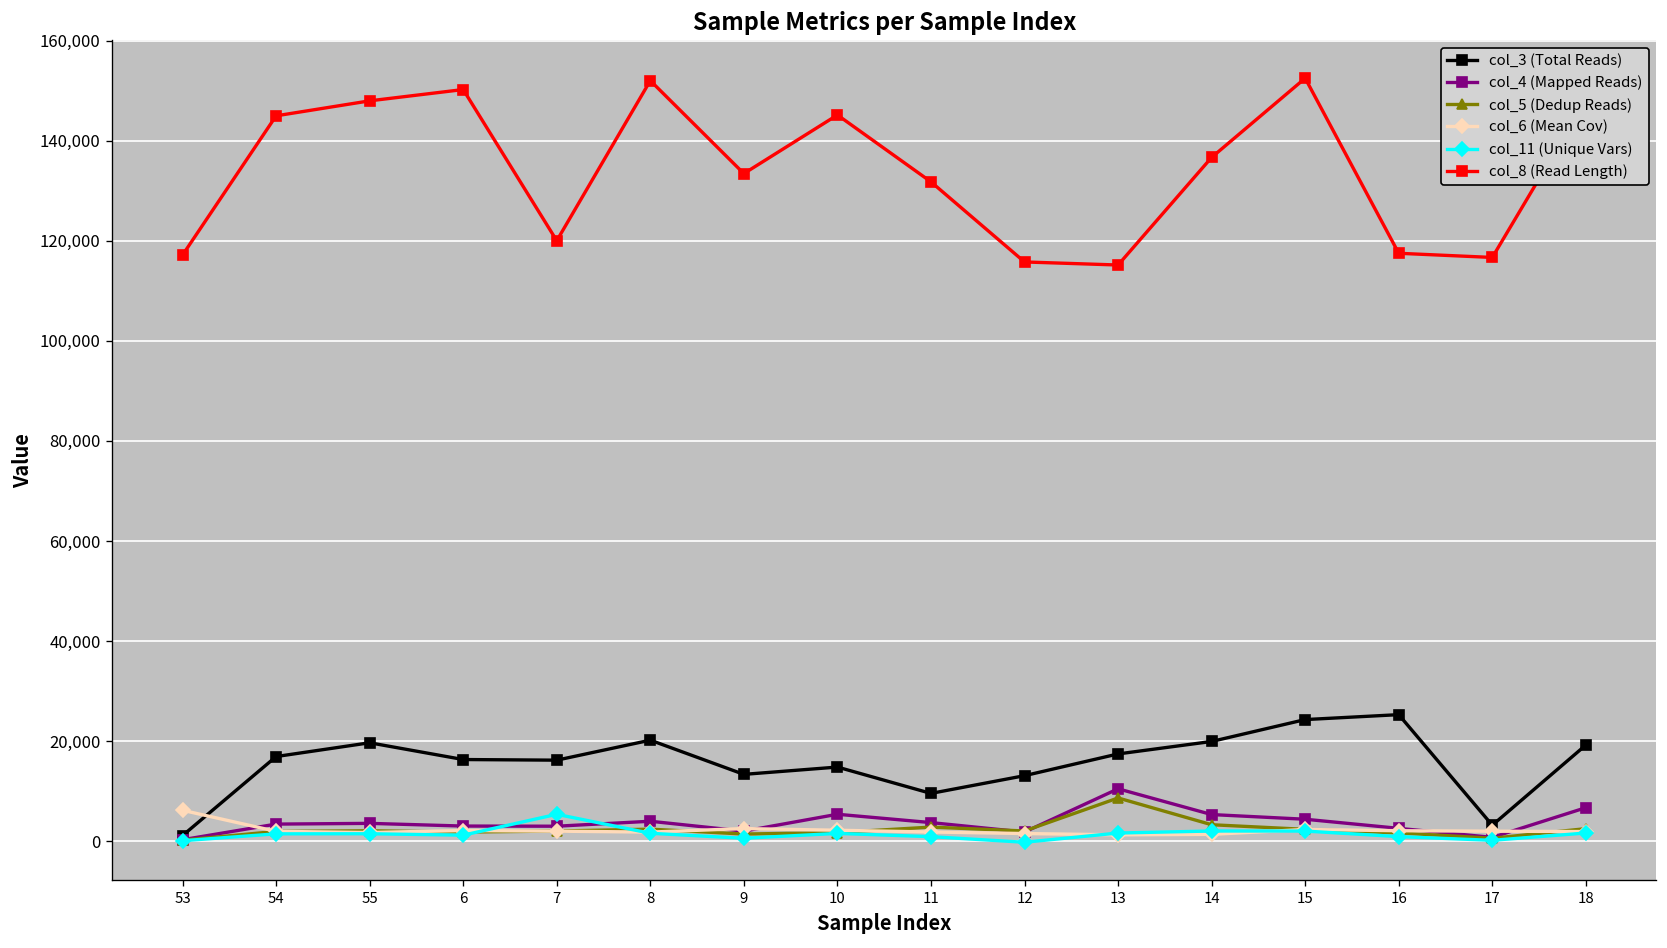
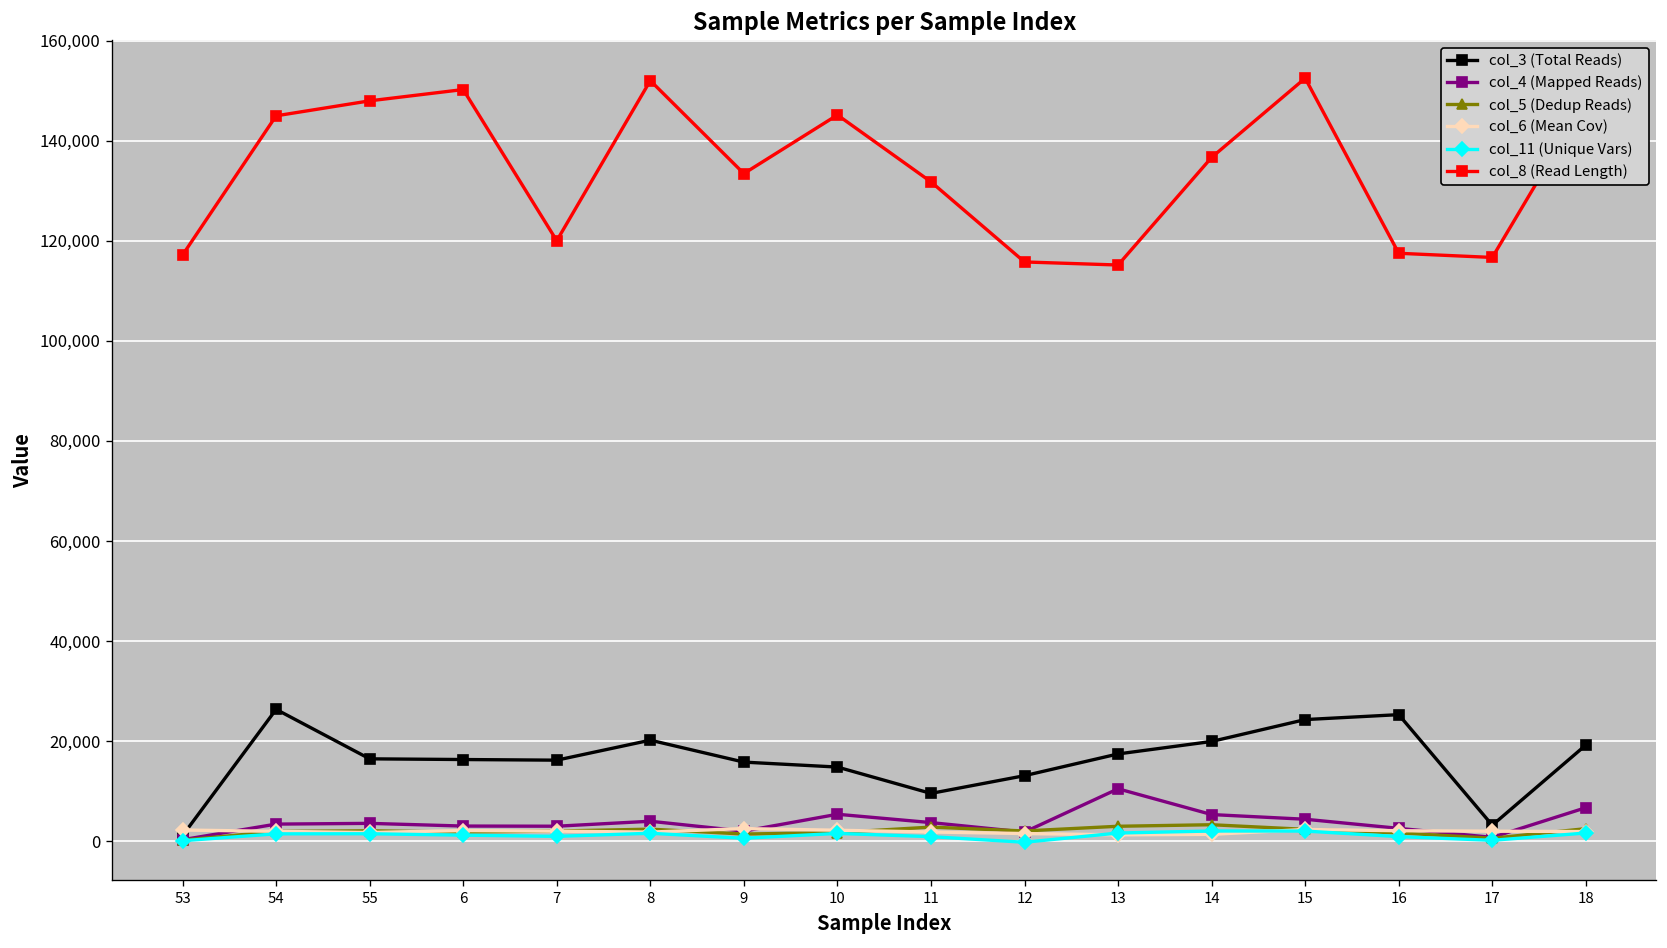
  {
    "col_3 (Total Reads)": {
      "53": "1,000",
-     "54": "17,000",
-     "55": "20,000",
+     "54": "26,000",
+     "55": "16,000",
      "6": "16,000",
      "7": "16,000",
      "8": "20,000",
-     "9": "13,000",
+     "9": "16,000",
      "10": "15,000",
      "11": "10,000",
      "12": "13,000",
      "13": "17,000",
      "14": "20,000",
      "15": "24,000",
      "16": "25,000",
      "17": "3,000",
      "18": "19,000"
    },
    "col_4 (Mapped Reads)": {
      "54": "3,000",
      "55": "4,000",
      "6": "3,000",
      "7": "3,000",
      "8": "4,000",
      "10": "5,000",
      "11": "4,000",
      "13": "10,000",
      "14": "5,000",
      "15": "4,000",
      "18": "7,000"
    },
    "col_5 (Dedup Reads)": {
      "11": "3,000",
-     "13": "9,000",
+     "13": "3,000",
      "14": "3,000"
    },
    "col_6 (Mean Cov)": {
-     "53": "6,000",
+     "53": "2,000",
      "11": "2,000",
      "14": "1,000",
      "17": "2,000"
    },
    "col_11 (Unique Vars)": {
      "6": "1,000",
-     "7": "5,000",
+     "7": "1,000",
      "9": "1,000",
      "11": "1,000",
      "12": "0",
      "14": "2,000",
      "16": "1,000"
    },
    "col_8 (Read Length)": {
      "53": "117,000",
      "54": "145,000",
      "55": "148,000",
      "6": "150,000",
      "7": "120,000",
      "8": "152,000",
      "9": "133,000",
      "10": "145,000",
      "11": "132,000",
      "12": "116,000",
      "13": "115,000",
      "14": "137,000",
      "15": "152,000",
      "16": "118,000",
      "17": "117,000"
    }
  }
